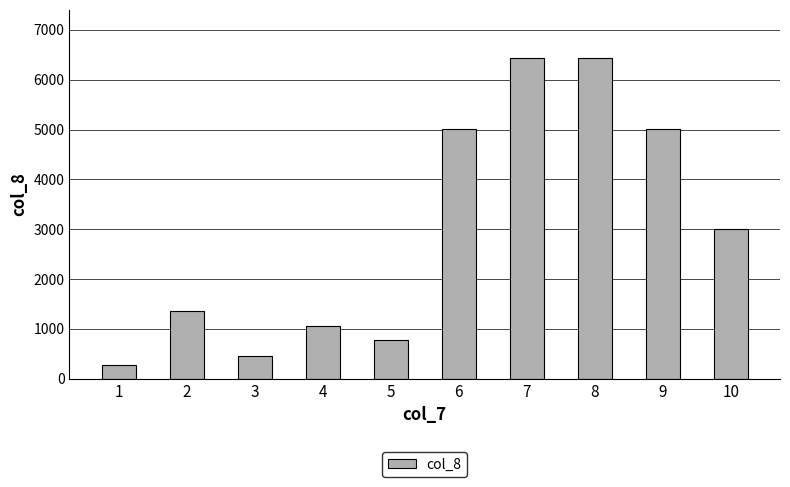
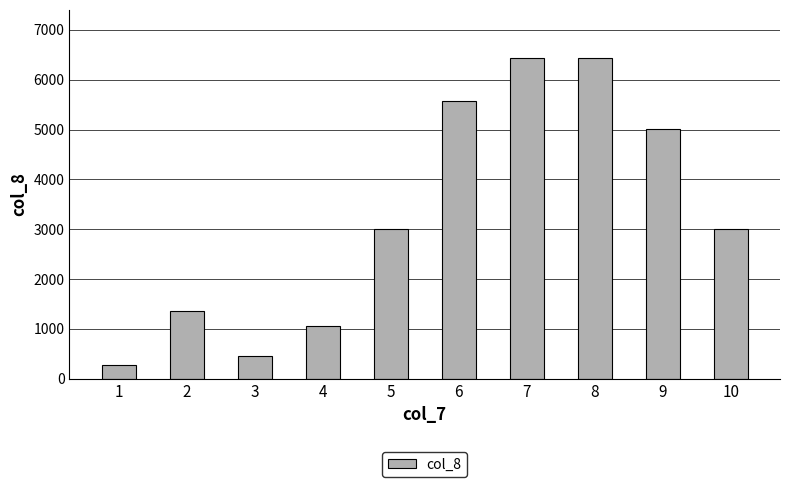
  {
    "1": 300,
    "2": 1400,
    "3": 500,
    "4": 1100,
-   "5": 800,
-   "6": 5000,
+   "5": 3000,
+   "6": 5600,
    "7": 6400,
    "8": 6400,
    "9": 5000,
    "10": 3000
  }
